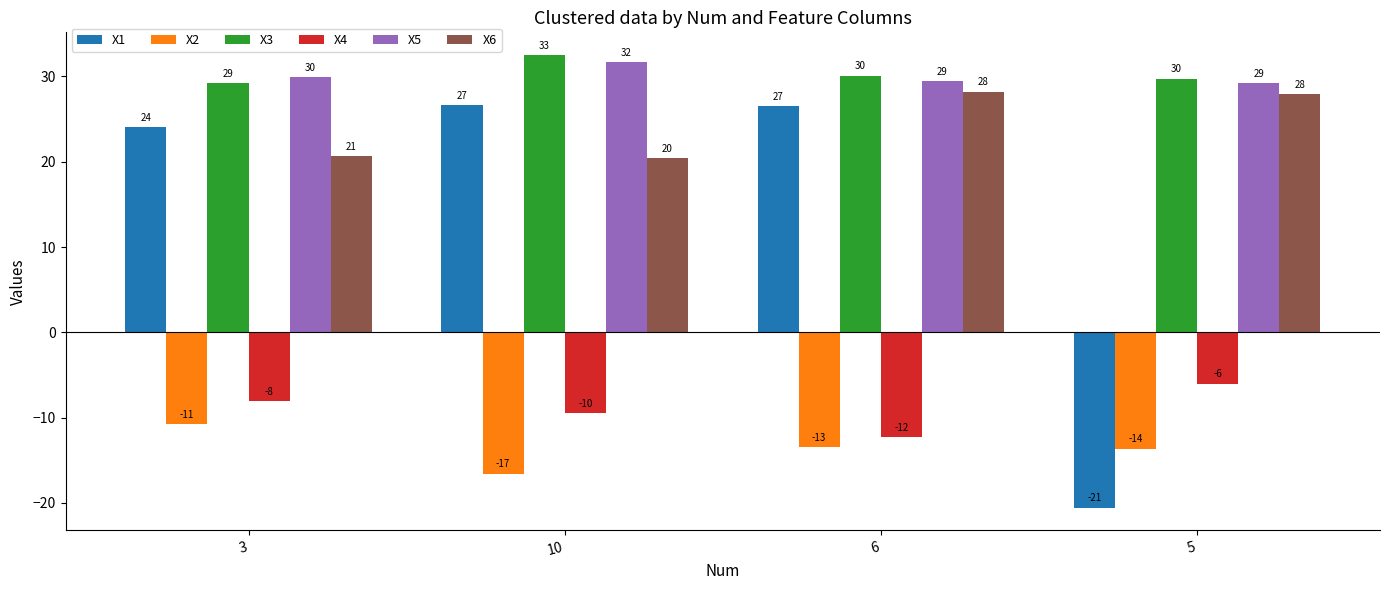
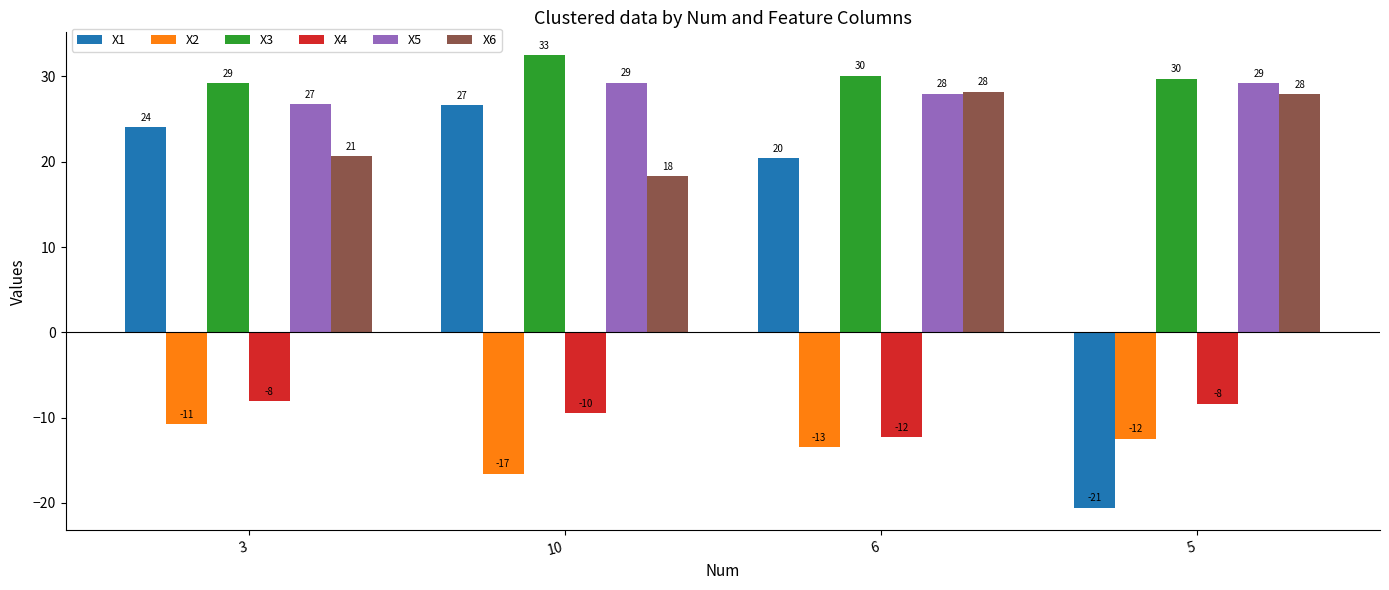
  {
    "X1": {
      "3": 24,
      "10": 27,
-     "6": 27,
+     "6": 20,
      "5": -21
    },
    "X2": {
      "3": -11,
      "10": -17,
      "6": -13,
-     "5": -14
+     "5": -12
    },
    "X3": {
      "3": 29,
      "10": 33,
      "6": 30,
      "5": 30
    },
    "X4": {
      "3": -8,
      "10": -10,
      "6": -12,
-     "5": -6
+     "5": -8
    },
    "X5": {
-     "3": 30,
-     "10": 32,
-     "6": 29,
+     "3": 27,
+     "10": 29,
+     "6": 28,
      "5": 29
    },
    "X6": {
      "3": 21,
-     "10": 20,
+     "10": 18,
      "6": 28,
      "5": 28
    }
  }
